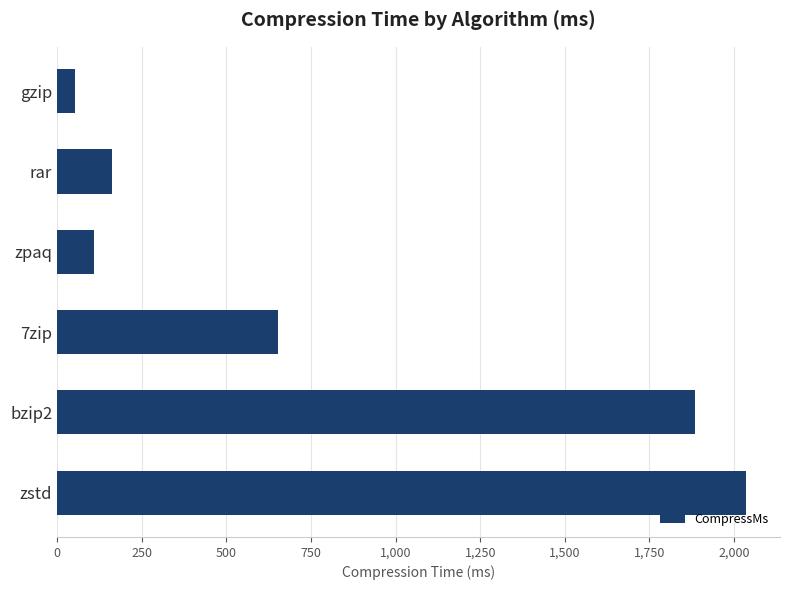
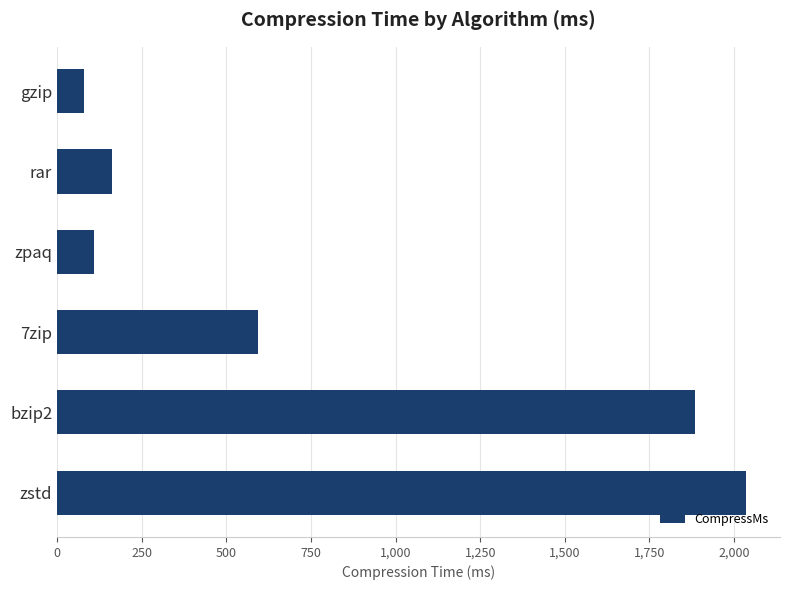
  {
-   "gzip": "50",
+   "gzip": "80",
    "rar": "160",
    "zpaq": "110",
-   "7zip": "650",
+   "7zip": "590",
    "bzip2": "1,880",
    "zstd": "2,030"
  }
